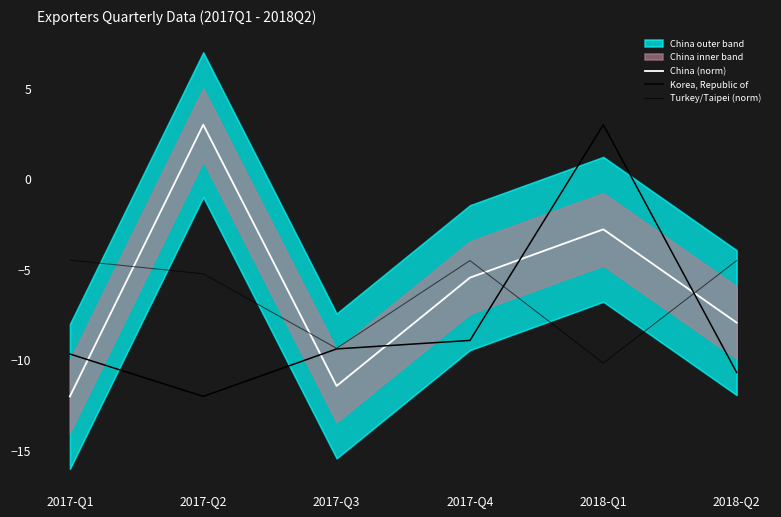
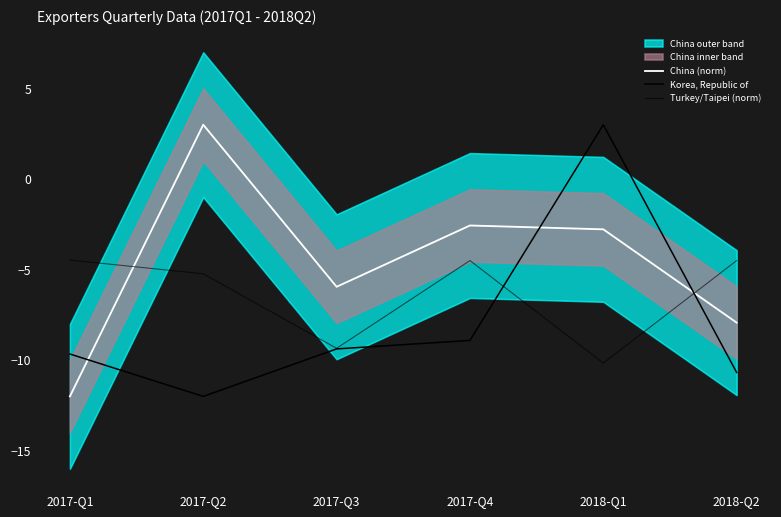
  {
    "China (norm)": {
      "2017-Q1": -12.0,
      "2017-Q2": 3.0,
-     "2017-Q3": -11.4,
-     "2017-Q4": -5.4,
+     "2017-Q3": -5.9,
+     "2017-Q4": -2.6,
      "2018-Q1": -2.8,
      "2018-Q2": -7.9
    }
  }
